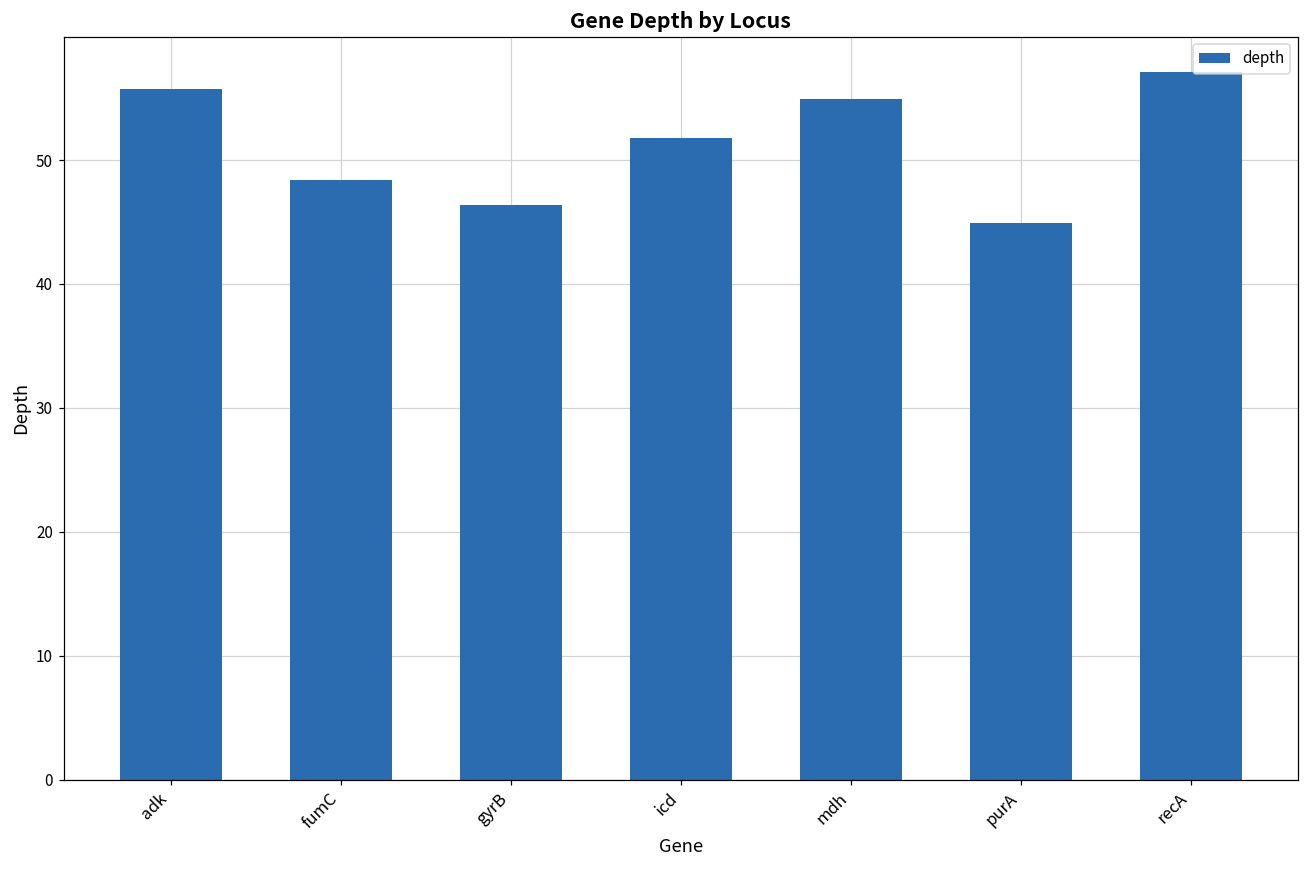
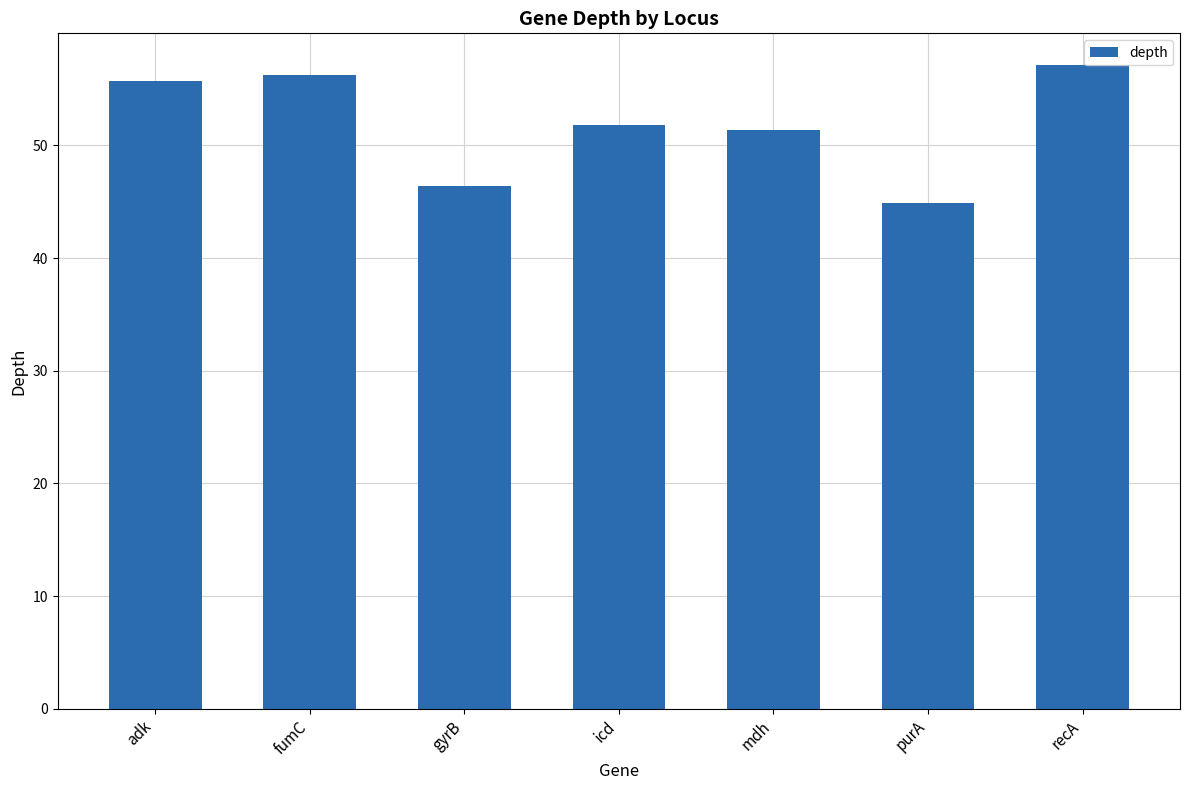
  {
    "adk": 55.7,
-   "fumC": 48.4,
+   "fumC": 56.3,
    "gyrB": 46.4,
    "icd": 51.8,
-   "mdh": 54.9,
+   "mdh": 51.4,
    "purA": 44.9,
    "recA": 57.1
  }
